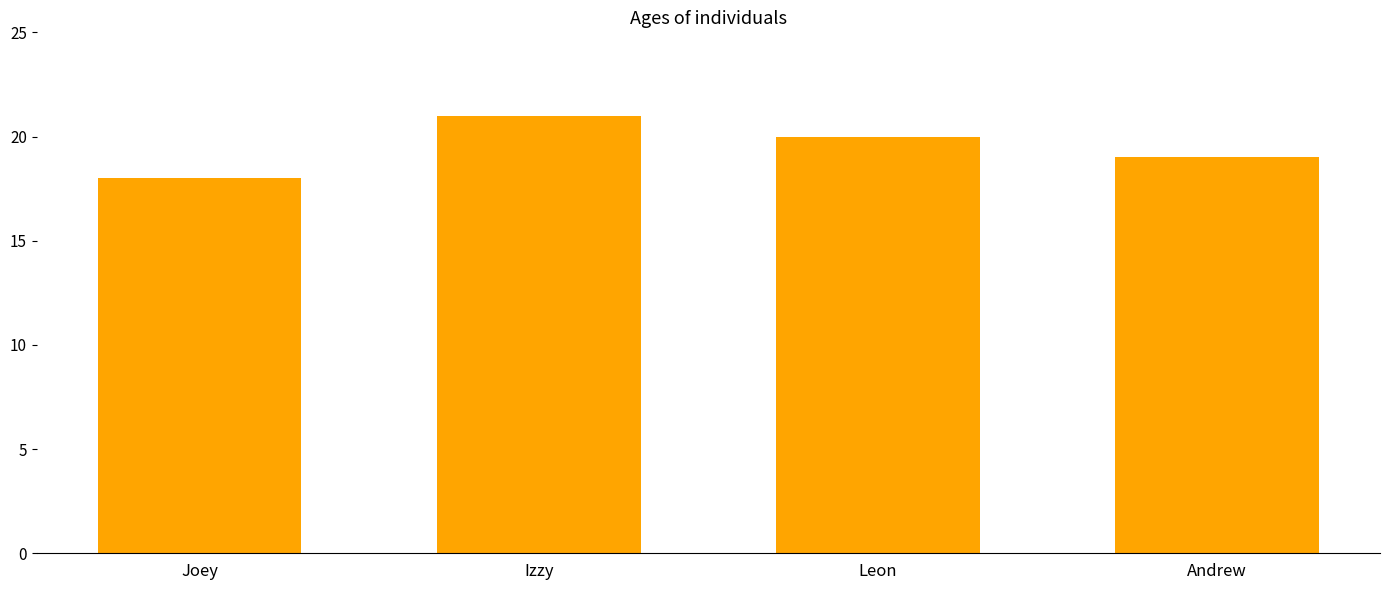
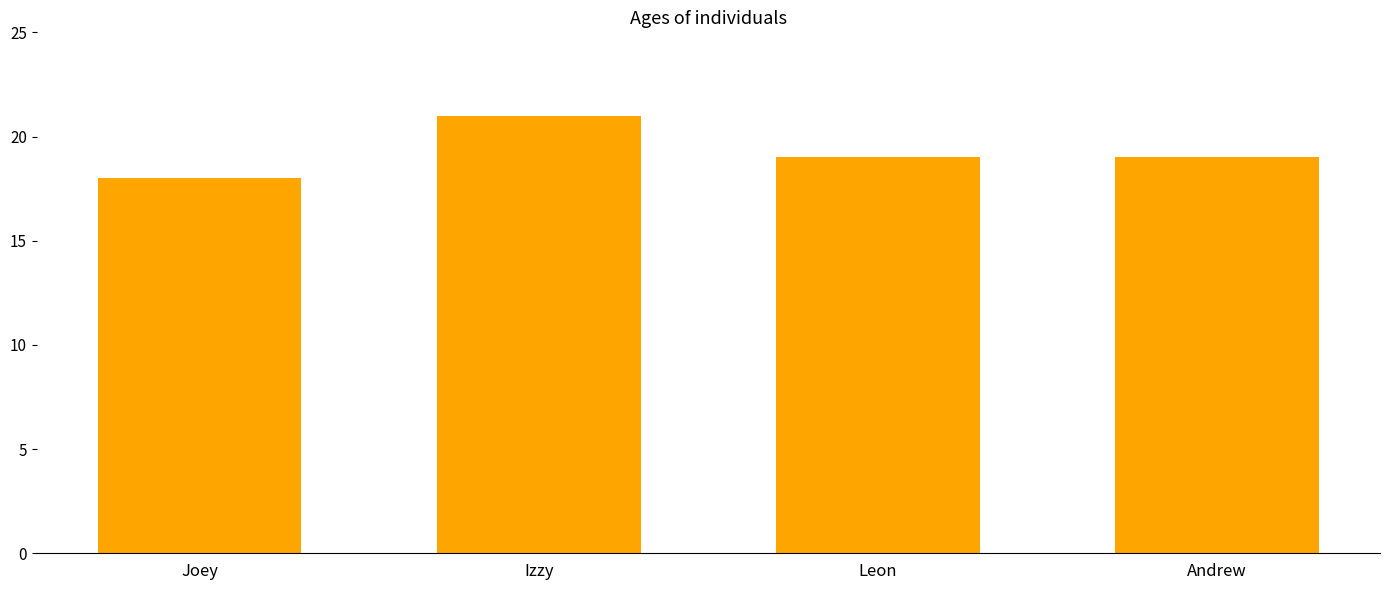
  {
    "Joey": 18,
    "Izzy": 21,
-   "Leon": 20,
+   "Leon": 19,
    "Andrew": 19
  }
